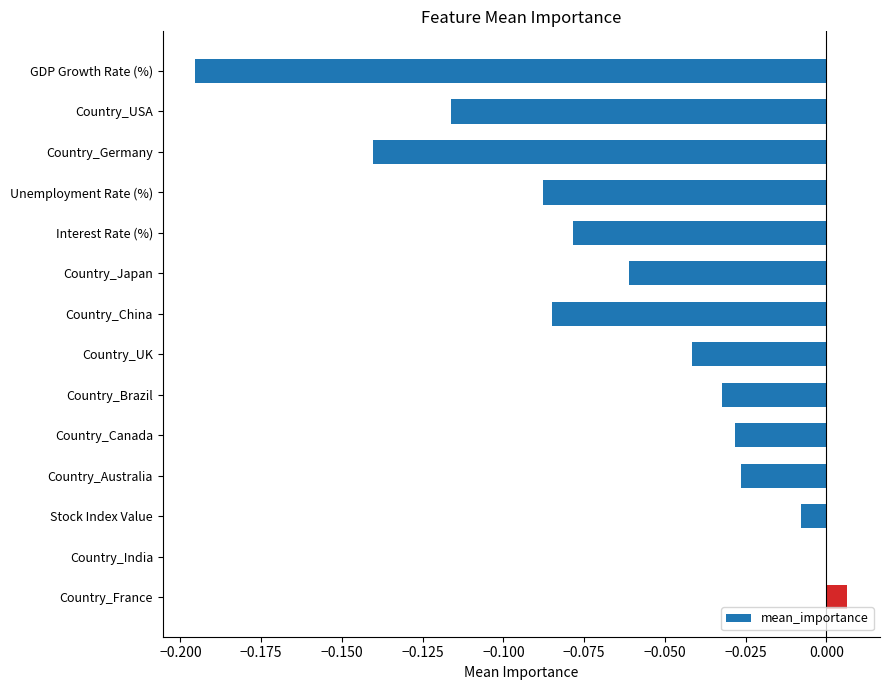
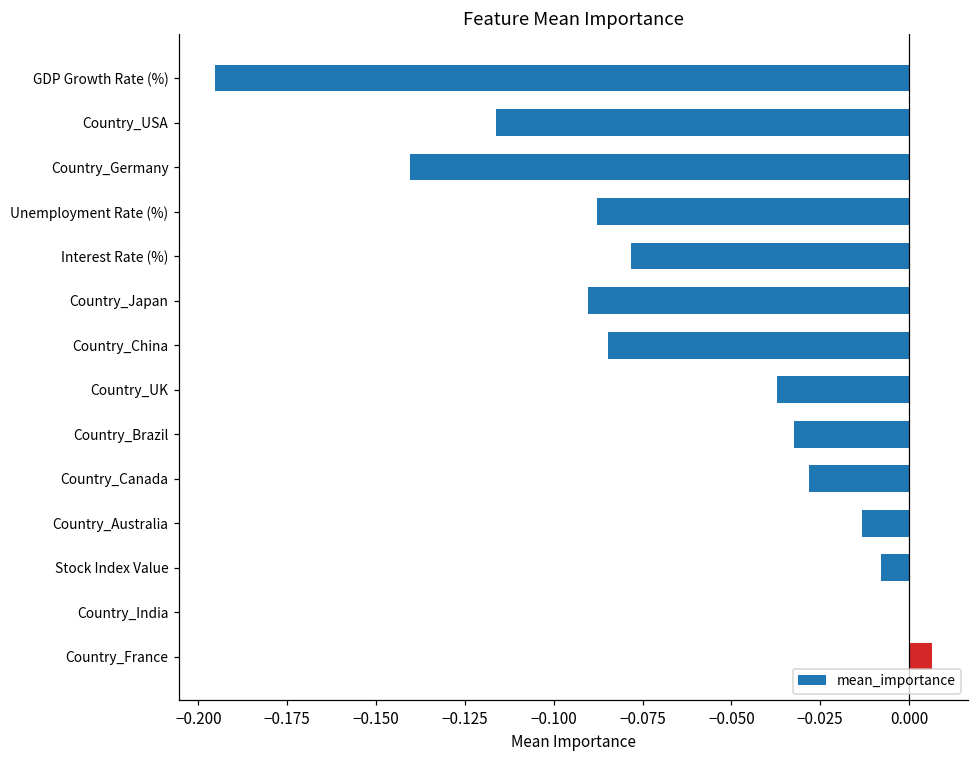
  {
    "GDP Growth Rate (%)": -0.195,
    "Country_USA": -0.116,
    "Country_Germany": -0.140,
    "Unemployment Rate (%)": -0.088,
    "Interest Rate (%)": -0.078,
-   "Country_Japan": -0.061,
+   "Country_Japan": -0.090,
    "Country_China": -0.085,
-   "Country_UK": -0.042,
+   "Country_UK": -0.037,
    "Country_Brazil": -0.032,
    "Country_Canada": -0.028,
-   "Country_Australia": -0.027,
+   "Country_Australia": -0.013,
    "Stock Index Value": -0.008,
    "Country_France": 0.007
  }
